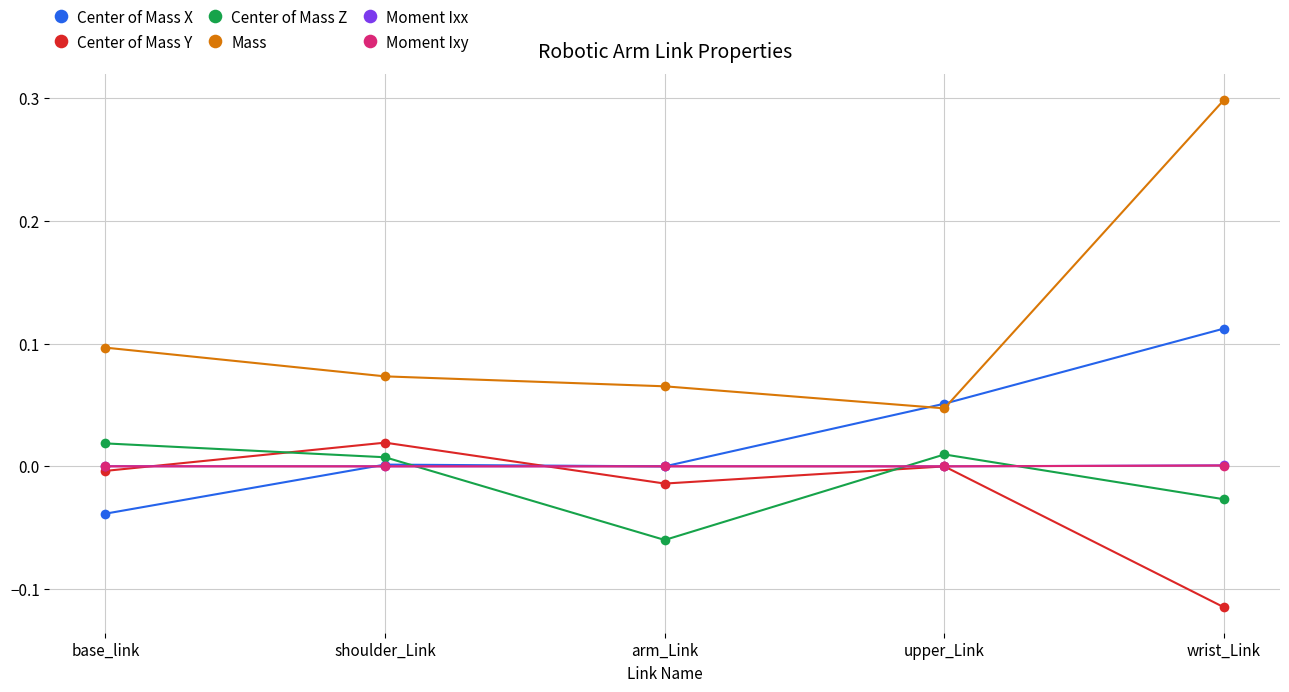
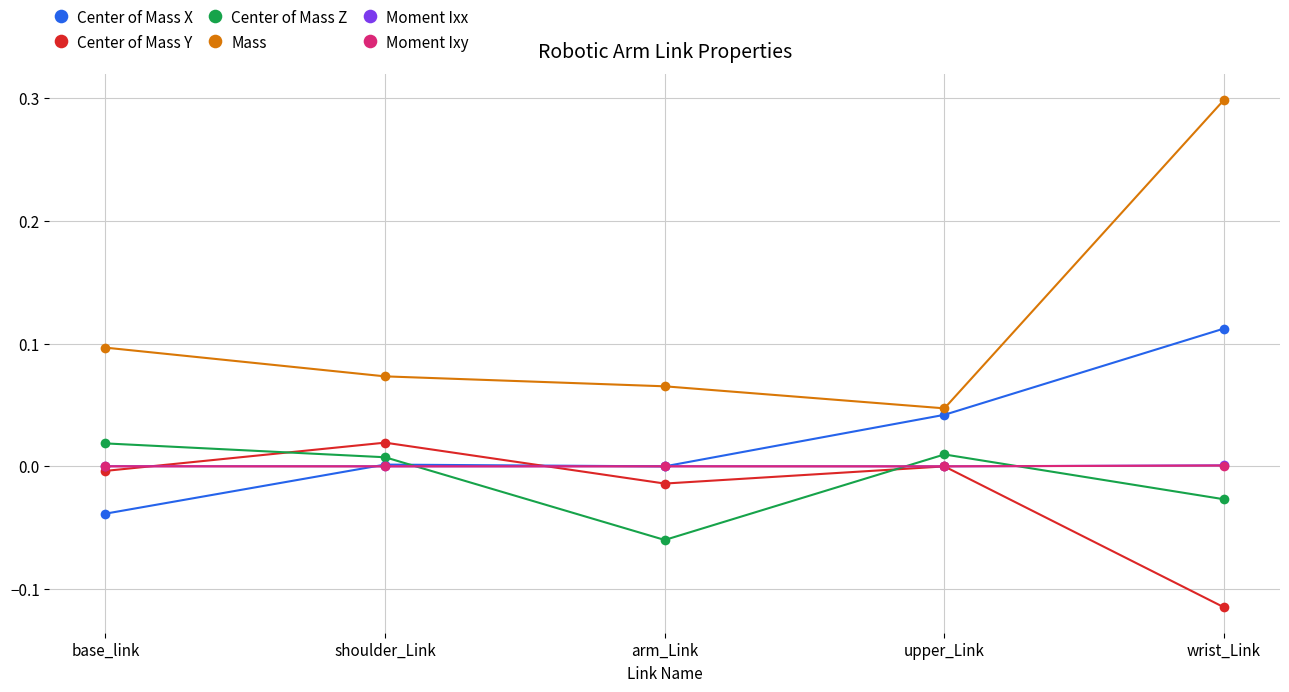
  {
    "Center of Mass X": {
      "base_link": -0.039,
-     "upper_Link": 0.051,
+     "upper_Link": 0.042,
      "wrist_Link": 0.112
    },
    "Center of Mass Y": {
      "base_link": -0.004,
      "shoulder_Link": 0.019,
      "arm_Link": -0.014,
      "wrist_Link": -0.115
    },
    "Center of Mass Z": {
      "base_link": 0.019,
      "shoulder_Link": 0.007,
      "arm_Link": -0.060,
      "upper_Link": 0.010,
      "wrist_Link": -0.027
    },
    "Mass": {
      "base_link": 0.097,
      "shoulder_Link": 0.073,
      "arm_Link": 0.065,
      "upper_Link": 0.047,
      "wrist_Link": 0.298
    },
    "Moment Ixy": {
      "base_link": 0.000,
      "wrist_Link": 0.001
    }
  }
